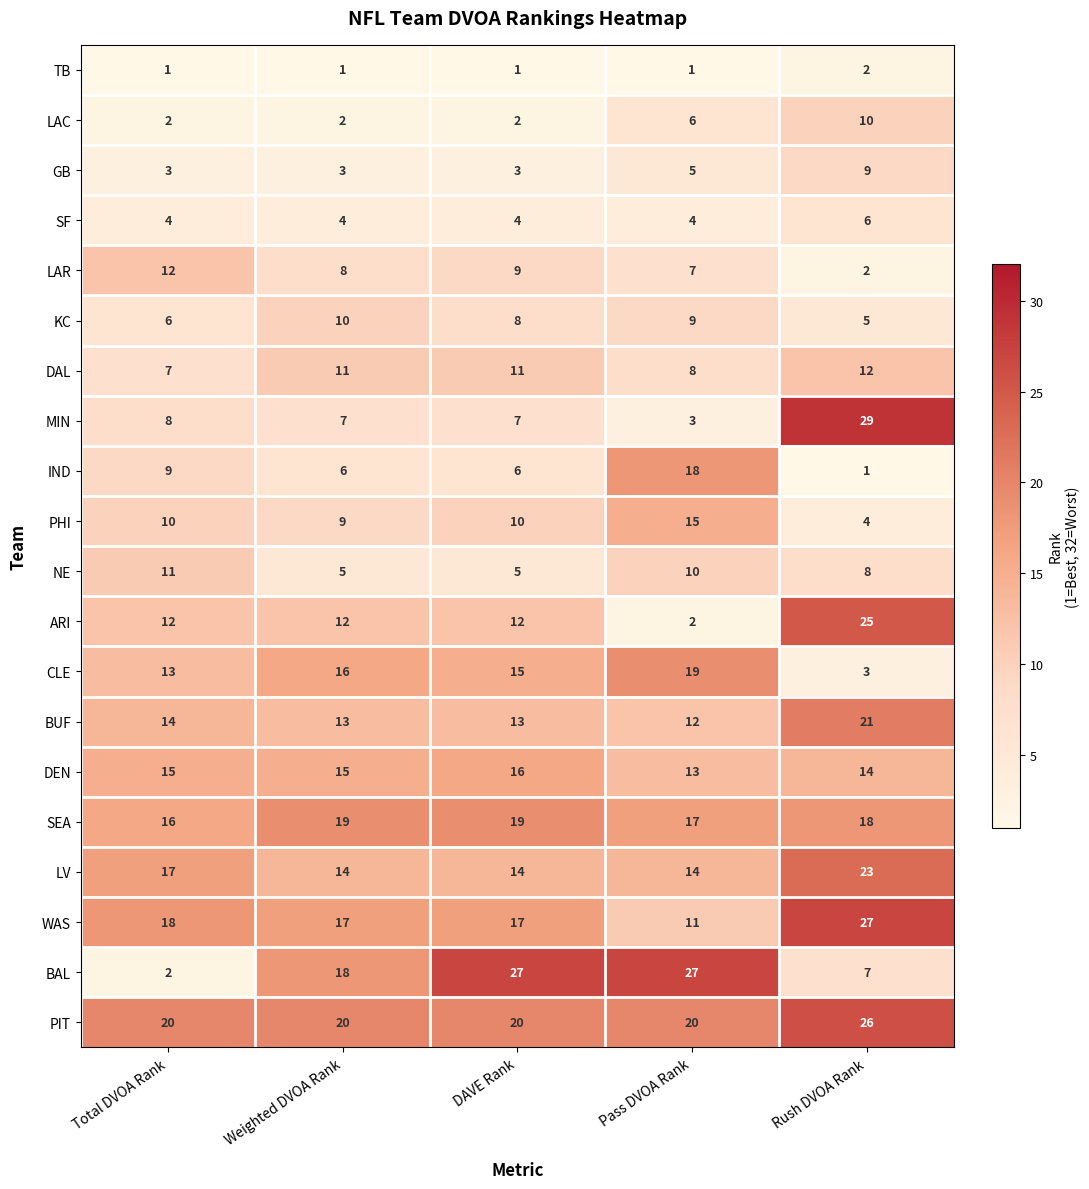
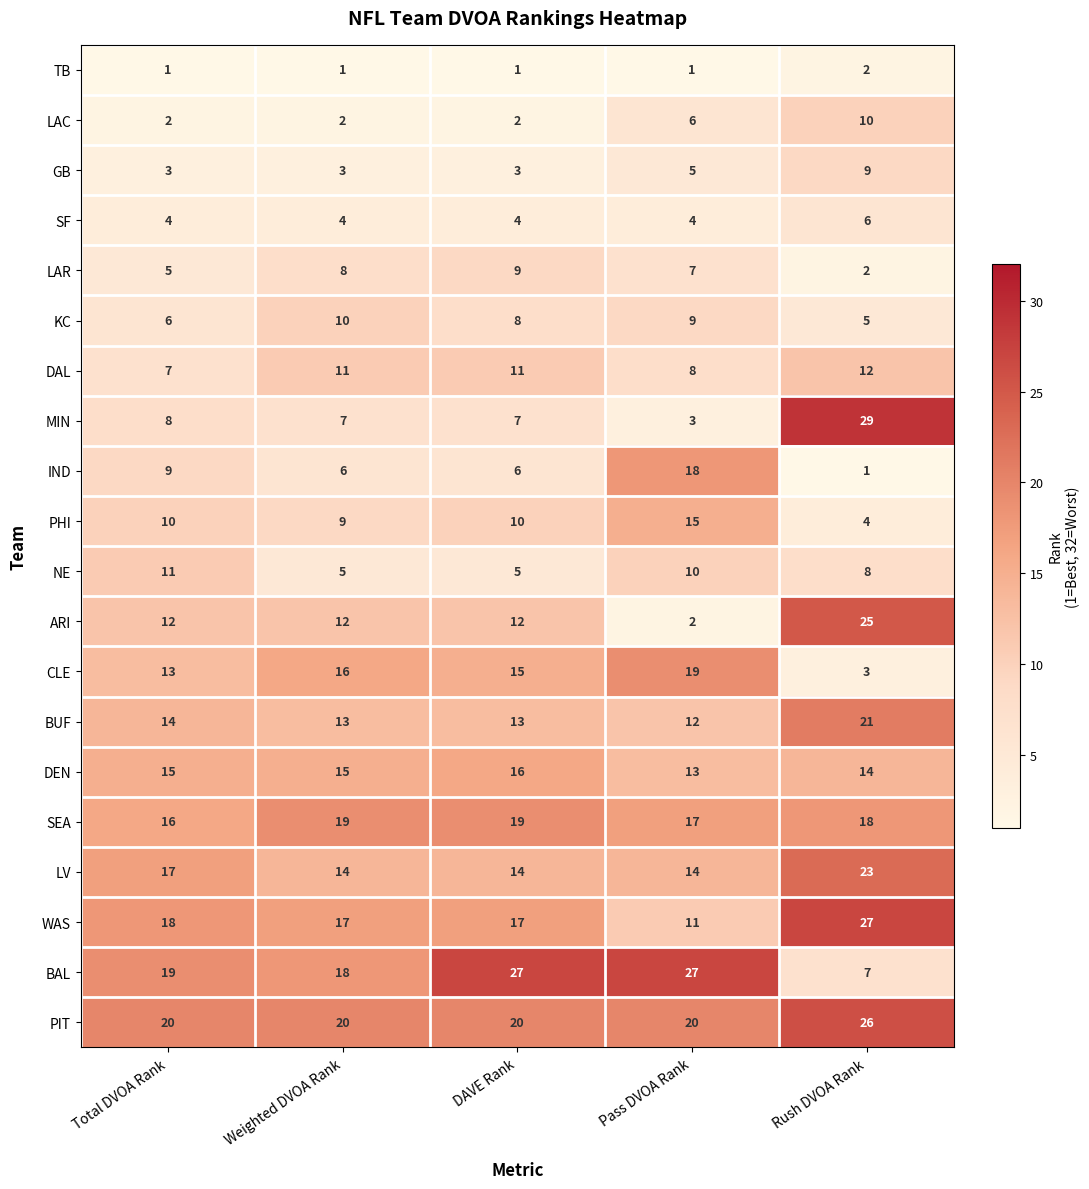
  {
    "TB": {
      "Total DVOA Rank": 1,
      "Weighted DVOA Rank": 1,
      "DAVE Rank": 1,
      "Pass DVOA Rank": 1,
      "Rush DVOA Rank": 2
    },
    "LAC": {
      "Total DVOA Rank": 2,
      "Weighted DVOA Rank": 2,
      "DAVE Rank": 2,
      "Pass DVOA Rank": 6,
      "Rush DVOA Rank": 10
    },
    "GB": {
      "Total DVOA Rank": 3,
      "Weighted DVOA Rank": 3,
      "DAVE Rank": 3,
      "Pass DVOA Rank": 5,
      "Rush DVOA Rank": 9
    },
    "SF": {
      "Total DVOA Rank": 4,
      "Weighted DVOA Rank": 4,
      "DAVE Rank": 4,
      "Pass DVOA Rank": 4,
      "Rush DVOA Rank": 6
    },
    "LAR": {
-     "Total DVOA Rank": 12,
+     "Total DVOA Rank": 5,
      "Weighted DVOA Rank": 8,
      "DAVE Rank": 9,
      "Pass DVOA Rank": 7,
      "Rush DVOA Rank": 2
    },
    "KC": {
      "Total DVOA Rank": 6,
      "Weighted DVOA Rank": 10,
      "DAVE Rank": 8,
      "Pass DVOA Rank": 9,
      "Rush DVOA Rank": 5
    },
    "DAL": {
      "Total DVOA Rank": 7,
      "Weighted DVOA Rank": 11,
      "DAVE Rank": 11,
      "Pass DVOA Rank": 8,
      "Rush DVOA Rank": 12
    },
    "MIN": {
      "Total DVOA Rank": 8,
      "Weighted DVOA Rank": 7,
      "DAVE Rank": 7,
      "Pass DVOA Rank": 3,
      "Rush DVOA Rank": 29
    },
    "IND": {
      "Total DVOA Rank": 9,
      "Weighted DVOA Rank": 6,
      "DAVE Rank": 6,
      "Pass DVOA Rank": 18,
      "Rush DVOA Rank": 1
    },
    "PHI": {
      "Total DVOA Rank": 10,
      "Weighted DVOA Rank": 9,
      "DAVE Rank": 10,
      "Pass DVOA Rank": 15,
      "Rush DVOA Rank": 4
    },
    "NE": {
      "Total DVOA Rank": 11,
      "Weighted DVOA Rank": 5,
      "DAVE Rank": 5,
      "Pass DVOA Rank": 10,
      "Rush DVOA Rank": 8
    },
    "ARI": {
      "Total DVOA Rank": 12,
      "Weighted DVOA Rank": 12,
      "DAVE Rank": 12,
      "Pass DVOA Rank": 2,
      "Rush DVOA Rank": 25
    },
    "CLE": {
      "Total DVOA Rank": 13,
      "Weighted DVOA Rank": 16,
      "DAVE Rank": 15,
      "Pass DVOA Rank": 19,
      "Rush DVOA Rank": 3
    },
    "BUF": {
      "Total DVOA Rank": 14,
      "Weighted DVOA Rank": 13,
      "DAVE Rank": 13,
      "Pass DVOA Rank": 12,
      "Rush DVOA Rank": 21
    },
    "DEN": {
      "Total DVOA Rank": 15,
      "Weighted DVOA Rank": 15,
      "DAVE Rank": 16,
      "Pass DVOA Rank": 13,
      "Rush DVOA Rank": 14
    },
    "SEA": {
      "Total DVOA Rank": 16,
      "Weighted DVOA Rank": 19,
      "DAVE Rank": 19,
      "Pass DVOA Rank": 17,
      "Rush DVOA Rank": 18
    },
    "LV": {
      "Total DVOA Rank": 17,
      "Weighted DVOA Rank": 14,
      "DAVE Rank": 14,
      "Pass DVOA Rank": 14,
      "Rush DVOA Rank": 23
    },
    "WAS": {
      "Total DVOA Rank": 18,
      "Weighted DVOA Rank": 17,
      "DAVE Rank": 17,
      "Pass DVOA Rank": 11,
      "Rush DVOA Rank": 27
    },
    "BAL": {
-     "Total DVOA Rank": 2,
+     "Total DVOA Rank": 19,
      "Weighted DVOA Rank": 18,
      "DAVE Rank": 27,
      "Pass DVOA Rank": 27,
      "Rush DVOA Rank": 7
    },
    "PIT": {
      "Total DVOA Rank": 20,
      "Weighted DVOA Rank": 20,
      "DAVE Rank": 20,
      "Pass DVOA Rank": 20,
      "Rush DVOA Rank": 26
    }
  }
